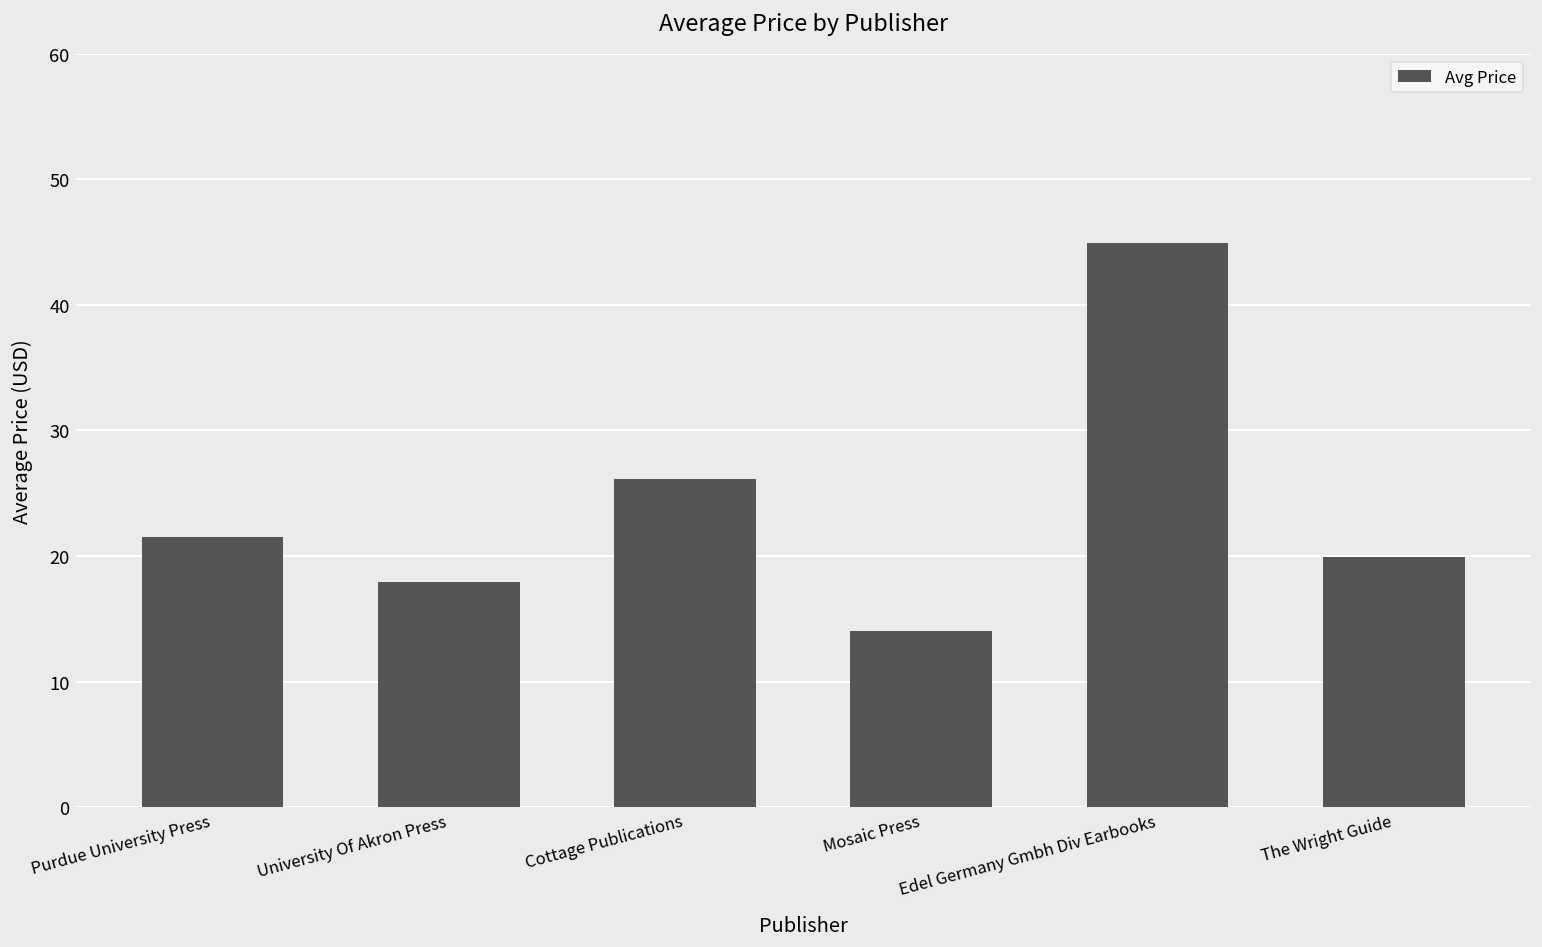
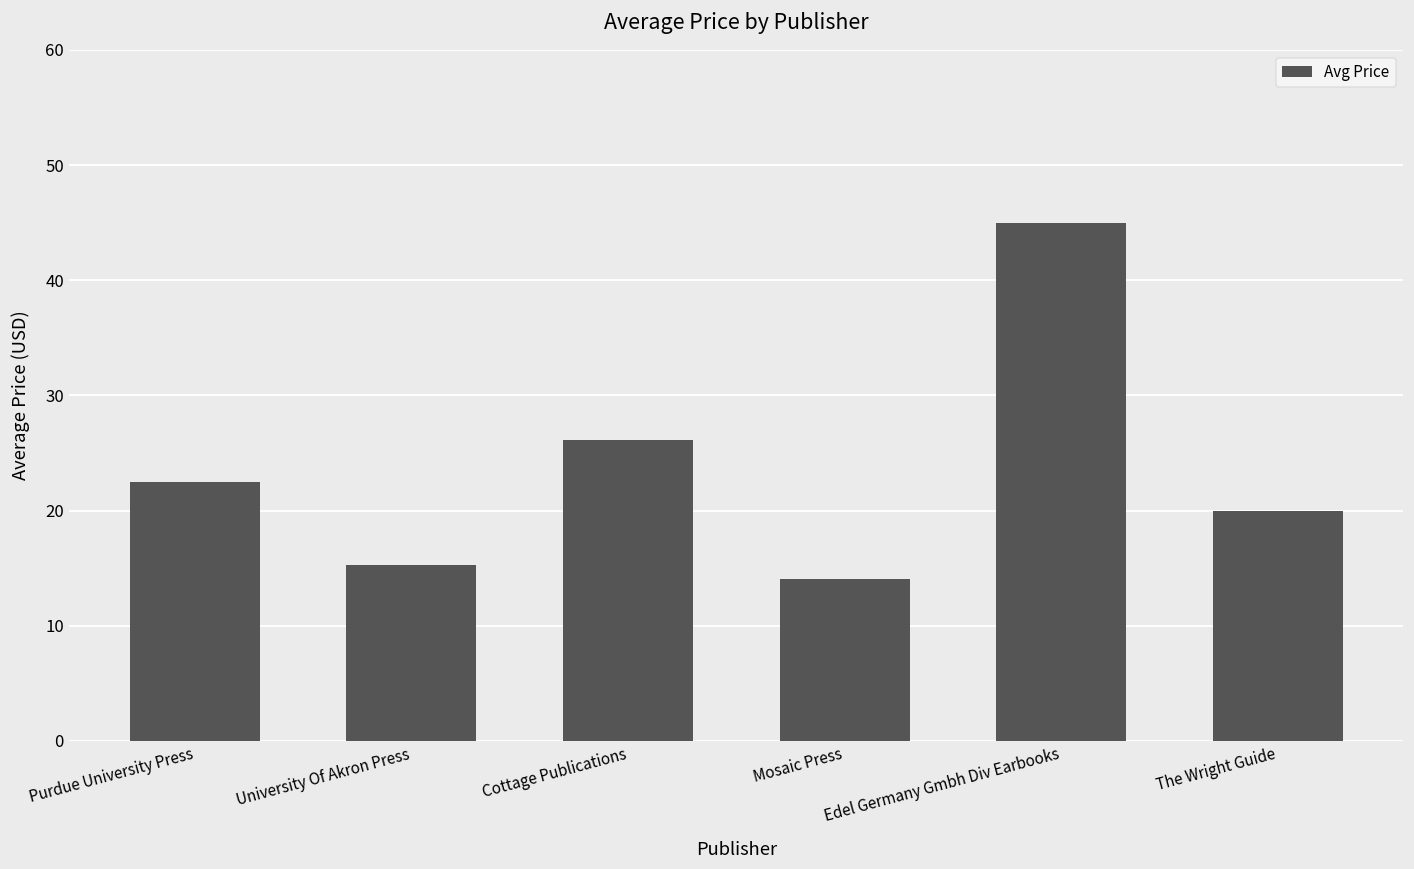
  {
-   "Purdue University Press": 21.5,
-   "University Of Akron Press": 18.0,
+   "Purdue University Press": 22.5,
+   "University Of Akron Press": 15.3,
    "Cottage Publications": 26.1,
    "Mosaic Press": 14.0,
    "Edel Germany Gmbh Div Earbooks": 45.0,
    "The Wright Guide": 20.0
  }
